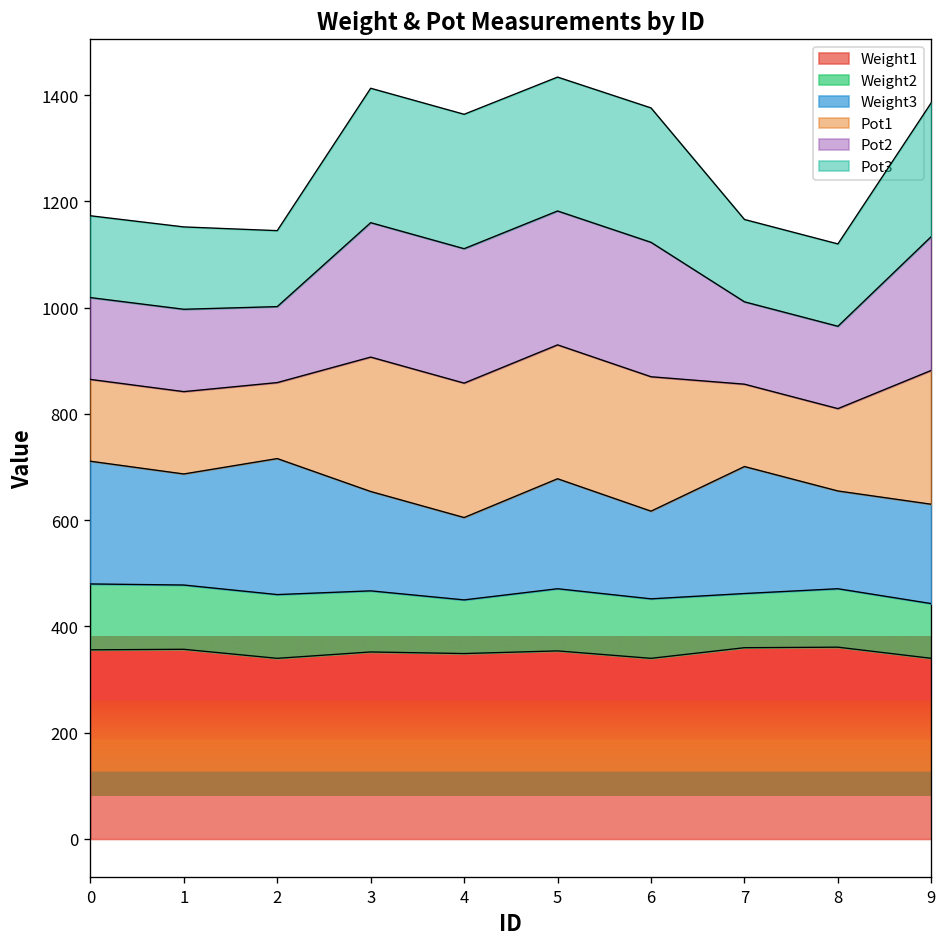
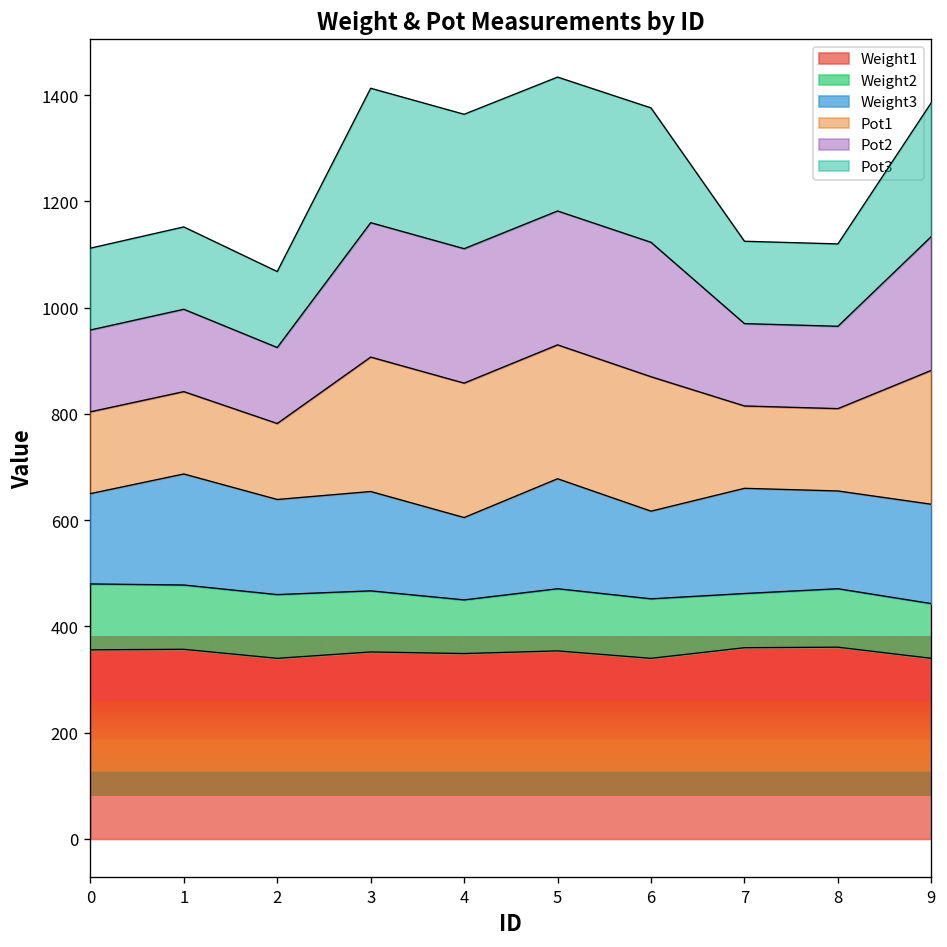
  {
    "Weight3": {
-     "0": 230,
+     "0": 170,
      "1": 210,
-     "2": 260,
+     "2": 180,
      "3": 190,
      "4": 160,
      "5": 210,
      "6": 170,
-     "7": 240,
+     "7": 200,
      "8": 180,
      "9": 190
    },
    "Pot2": {
      "0": 150,
      "1": 160,
      "2": 140,
      "3": 250,
      "4": 250,
      "5": 250,
      "6": 250,
      "7": 160,
      "8": 160,
      "9": 250
    }
  }
